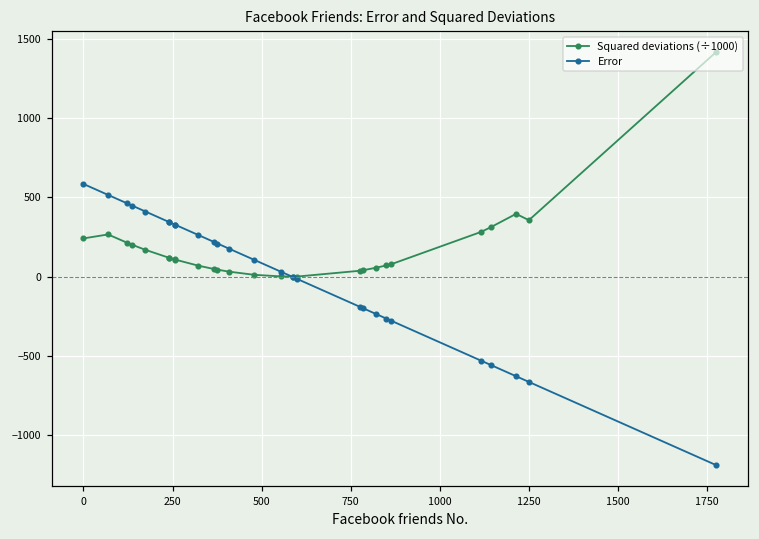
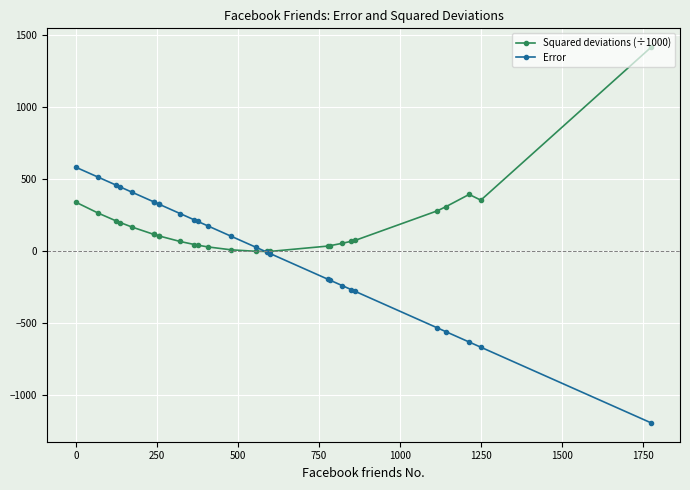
  {
    "Squared deviations (÷1000)": {
-     "0": 240,
+     "0": 340,
      "1250": 360
    },
    "Error": {
      "0": 580,
      "1250": -670
    }
  }
